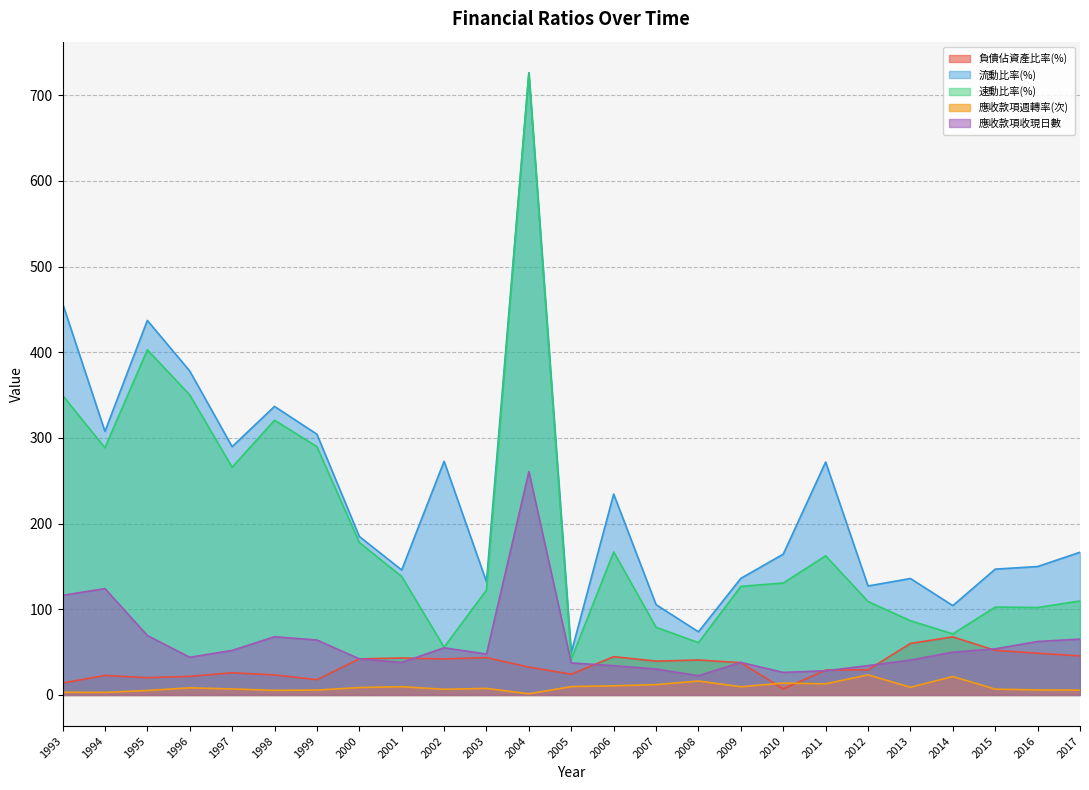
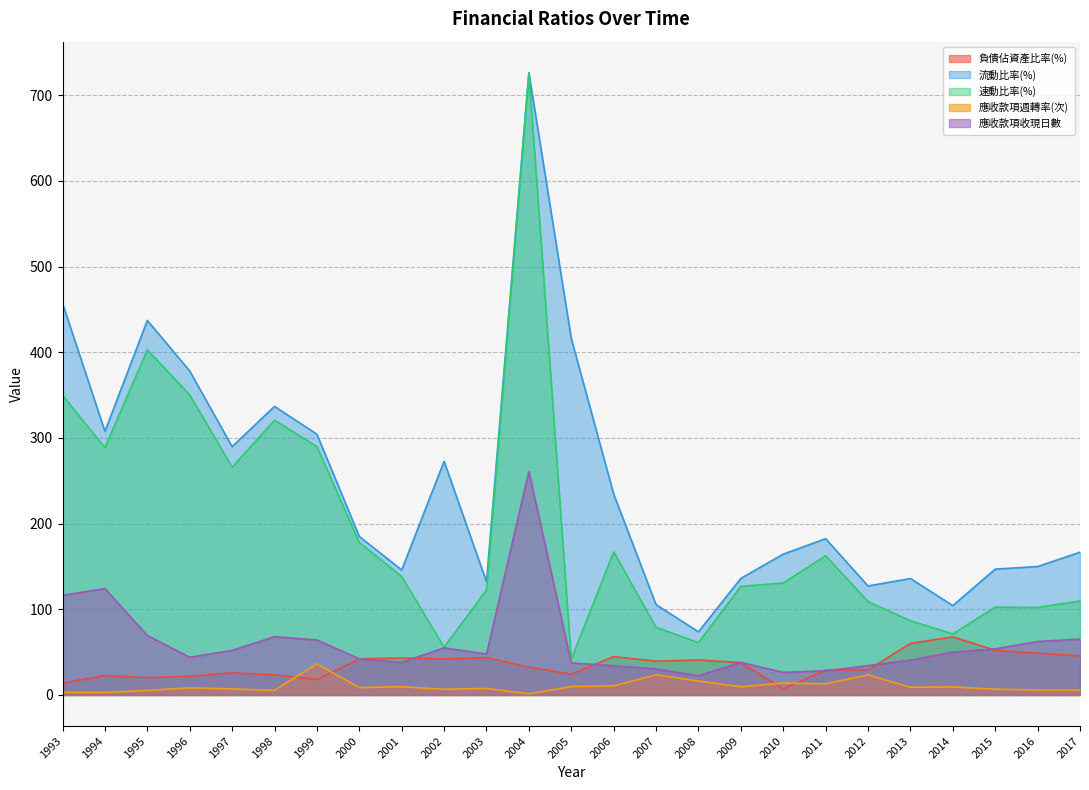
  {
    "負債佔資產比率(%)": {
      "1993": 10,
      "1994": 20,
      "1995": 20,
      "1996": 20,
      "1997": 30,
      "1998": 20,
      "1999": 20,
      "2001": 40,
      "2002": 40,
      "2003": 40,
      "2004": 30,
      "2005": 20,
      "2006": 40,
      "2007": 40,
      "2008": 40,
      "2010": 10,
      "2012": 30,
      "2013": 60,
      "2014": 70,
      "2016": 50,
      "2017": 50
    },
    "流動比率(%)": {
      "1993": 460,
      "1994": 310,
      "1995": 440,
      "1996": 380,
      "1997": 290,
      "1998": 340,
      "1999": 300,
      "2000": 180,
      "2001": 150,
      "2002": 270,
      "2003": 130,
-     "2005": 50,
+     "2005": 420,
      "2006": 230,
      "2007": 110,
      "2008": 70,
      "2009": 140,
      "2010": 160,
-     "2011": 270,
+     "2011": 180,
      "2012": 130,
      "2013": 140,
      "2014": 100,
      "2015": 150,
      "2016": 150,
      "2017": 170
    },
    "速動比率(%)": {
      "1993": 350,
      "1994": 290,
      "1995": 400,
      "1996": 350,
      "1997": 270,
      "1998": 320,
      "1999": 290,
      "2000": 180,
      "2001": 140,
      "2003": 120,
      "2005": 40,
      "2006": 170,
      "2007": 80,
      "2008": 60,
      "2009": 130,
      "2010": 130,
      "2011": 160,
      "2012": 110,
      "2013": 90,
      "2014": 70,
      "2015": 100,
      "2016": 100,
      "2017": 110
    },
    "應收款項週轉率(次)": {
      "1993": 0,
      "1994": 0,
      "1995": 10,
      "1996": 10,
      "1997": 10,
      "1998": 10,
-     "1999": 10,
+     "1999": 40,
      "2000": 10,
      "2001": 10,
      "2002": 10,
      "2003": 10,
      "2004": 0,
      "2005": 10,
      "2006": 10,
-     "2007": 10,
+     "2007": 20,
      "2008": 20,
      "2009": 10,
      "2010": 10,
      "2011": 10,
      "2012": 20,
      "2013": 10,
-     "2014": 20,
+     "2014": 10,
      "2015": 10,
      "2016": 10,
      "2017": 10
    },
    "應收款項收現日數": {
      "1993": 120,
      "1994": 120,
      "1995": 70,
      "1996": 40,
      "1997": 50,
      "1998": 70,
      "1999": 60,
      "2001": 40,
      "2003": 50,
      "2004": 260,
      "2005": 40,
      "2006": 30,
      "2007": 30,
      "2008": 20,
      "2010": 30,
      "2012": 30,
      "2013": 40,
      "2014": 50,
      "2016": 60,
      "2017": 70
    }
  }
